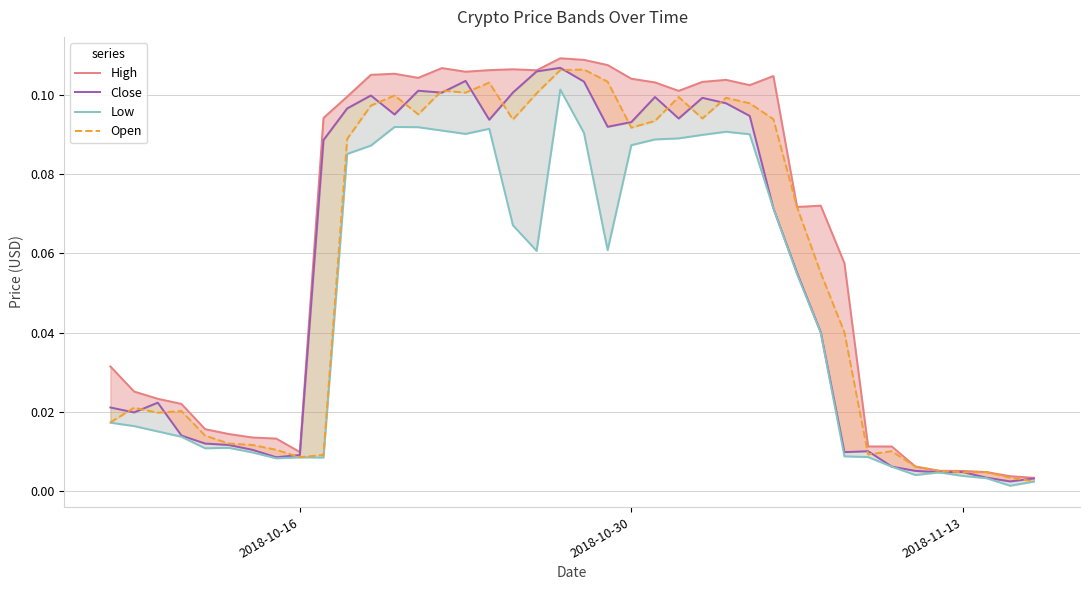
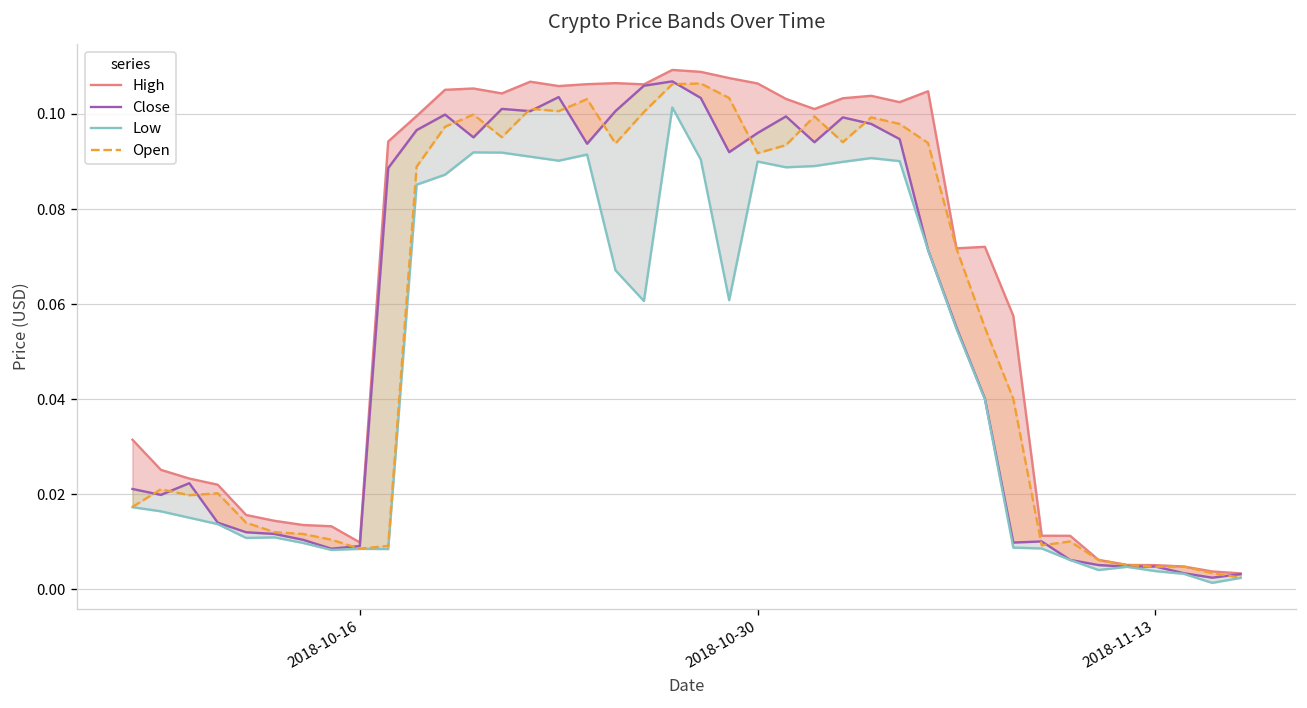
  {
    "High": {
      "2018-10-16": 0.010,
-     "2018-10-30": 0.104
+     "2018-10-30": 0.106
    },
    "Close": {
-     "2018-10-30": 0.093
+     "2018-10-30": 0.096
    },
    "Low": {
-     "2018-10-30": 0.087,
+     "2018-10-30": 0.090,
      "2018-11-13": 0.004
    }
  }
